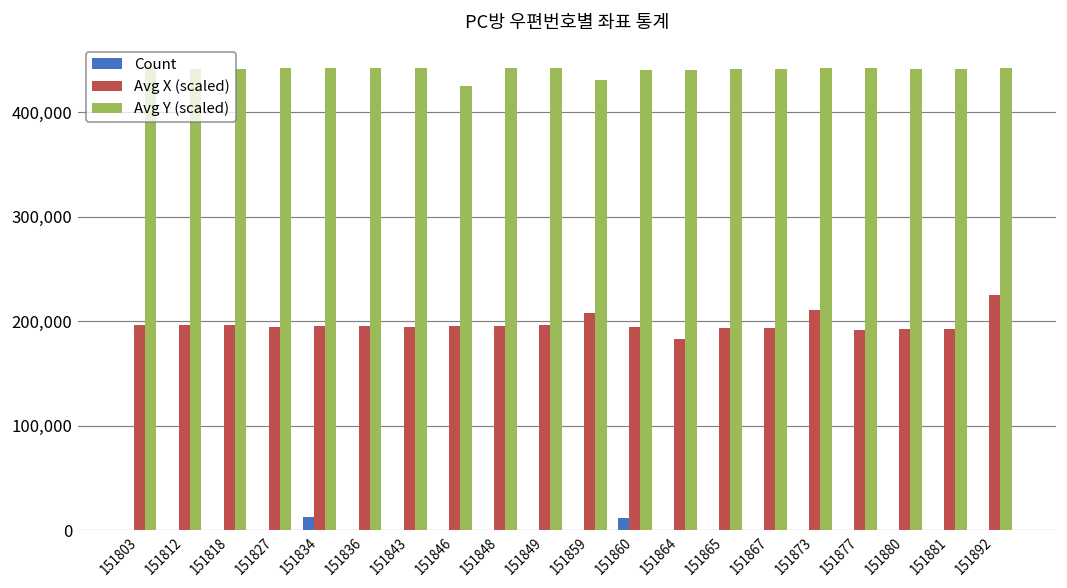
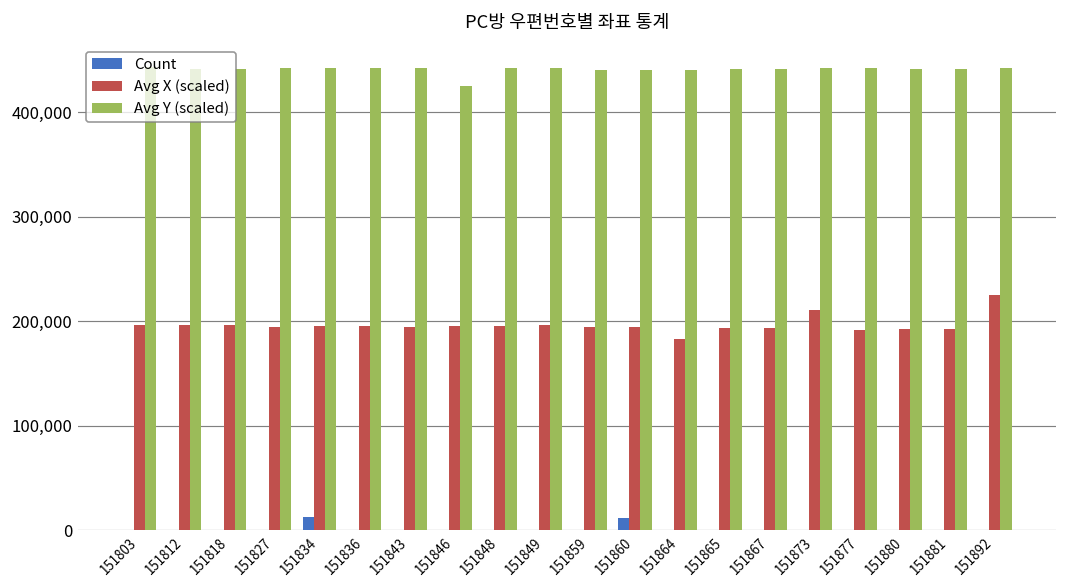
  {
    "Count": {
      "151834": "10,000",
      "151860": "10,000"
    },
    "Avg X (scaled)": {
      "151803": "200,000",
      "151812": "200,000",
      "151818": "200,000",
      "151827": "190,000",
      "151834": "200,000",
      "151836": "200,000",
      "151843": "190,000",
      "151846": "200,000",
      "151848": "200,000",
      "151849": "200,000",
-     "151859": "210,000",
+     "151859": "190,000",
      "151860": "190,000",
      "151864": "180,000",
      "151865": "190,000",
      "151867": "190,000",
      "151873": "210,000",
      "151877": "190,000",
      "151880": "190,000",
      "151881": "190,000",
      "151892": "230,000"
    },
    "Avg Y (scaled)": {
      "151818": "440,000",
      "151827": "440,000",
      "151834": "440,000",
      "151836": "440,000",
      "151843": "440,000",
      "151846": "420,000",
      "151848": "440,000",
      "151849": "440,000",
-     "151859": "430,000",
+     "151859": "440,000",
      "151860": "440,000",
      "151864": "440,000",
      "151865": "440,000",
      "151867": "440,000",
      "151873": "440,000",
      "151877": "440,000",
      "151880": "440,000",
      "151881": "440,000",
      "151892": "440,000"
    }
  }
